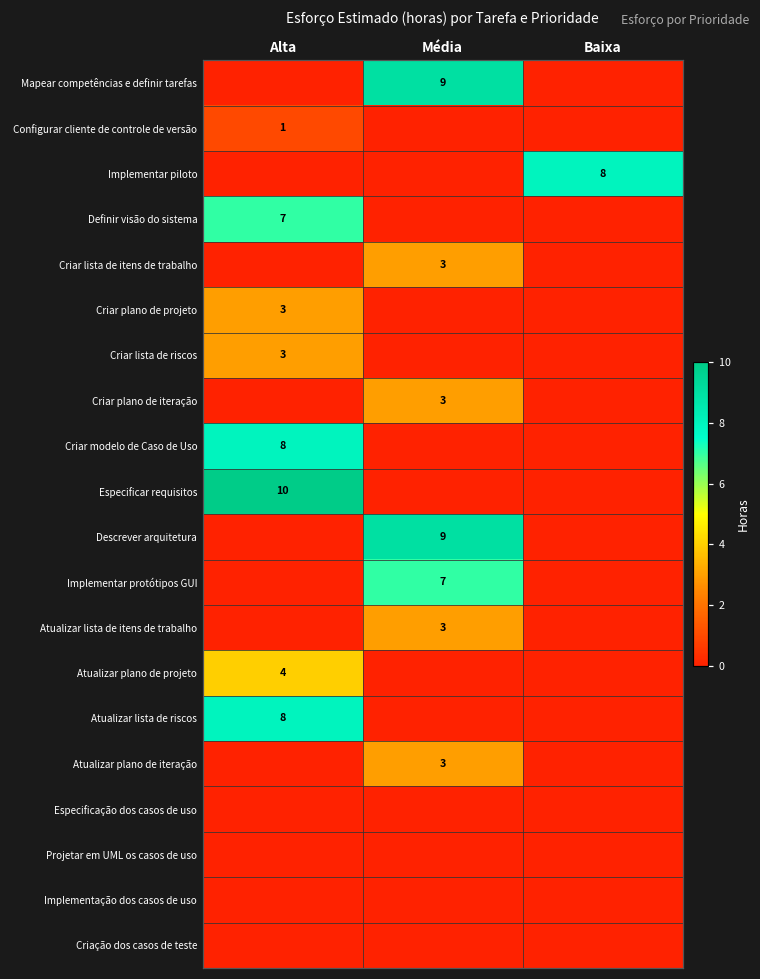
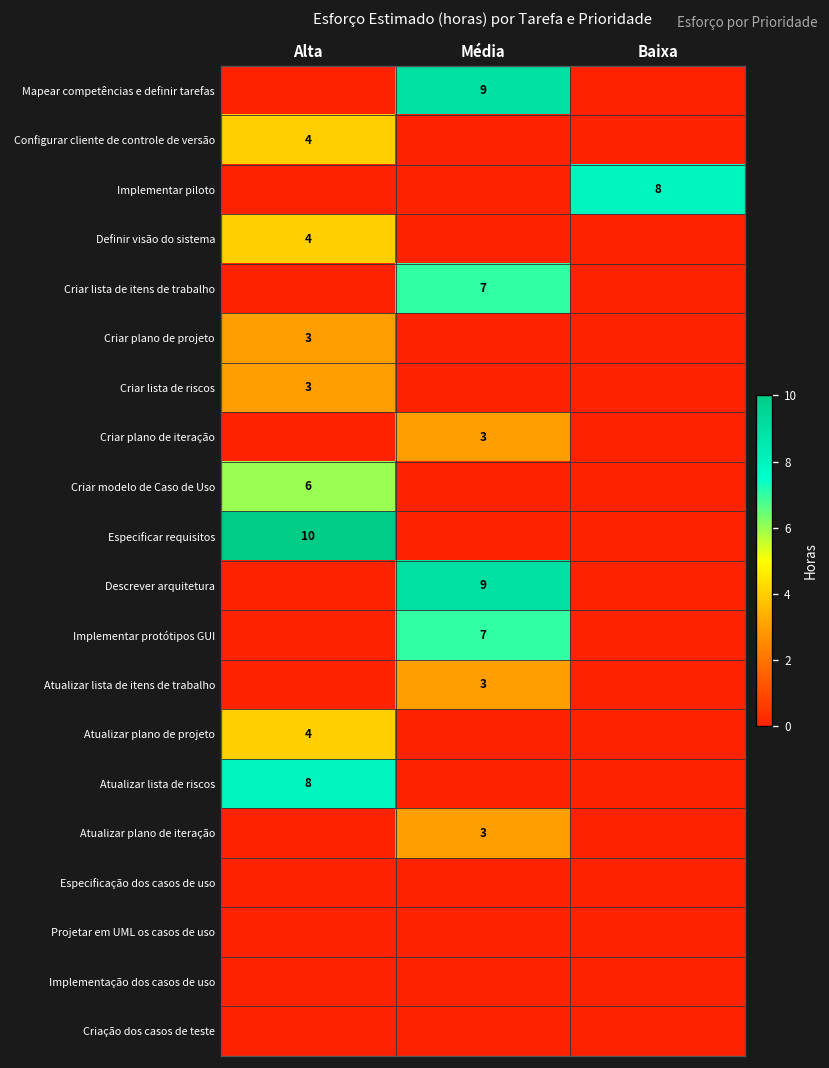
  {
    "Mapear competências e definir tarefas": {
      "Média": 9
    },
    "Configurar cliente de controle de versão": {
-     "Alta": 1
+     "Alta": 4
    },
    "Implementar piloto": {
      "Baixa": 8
    },
    "Definir visão do sistema": {
-     "Alta": 7
+     "Alta": 4
    },
    "Criar lista de itens de trabalho": {
-     "Média": 3
+     "Média": 7
    },
    "Criar plano de projeto": {
      "Alta": 3
    },
    "Criar lista de riscos": {
      "Alta": 3
    },
    "Criar plano de iteração": {
      "Média": 3
    },
    "Criar modelo de Caso de Uso": {
-     "Alta": 8
+     "Alta": 6
    },
    "Especificar requisitos": {
      "Alta": 10
    },
    "Descrever arquitetura": {
      "Média": 9
    },
    "Implementar protótipos GUI": {
      "Média": 7
    },
    "Atualizar lista de itens de trabalho": {
      "Média": 3
    },
    "Atualizar plano de projeto": {
      "Alta": 4
    },
    "Atualizar lista de riscos": {
      "Alta": 8
    },
    "Atualizar plano de iteração": {
      "Média": 3
    }
  }
